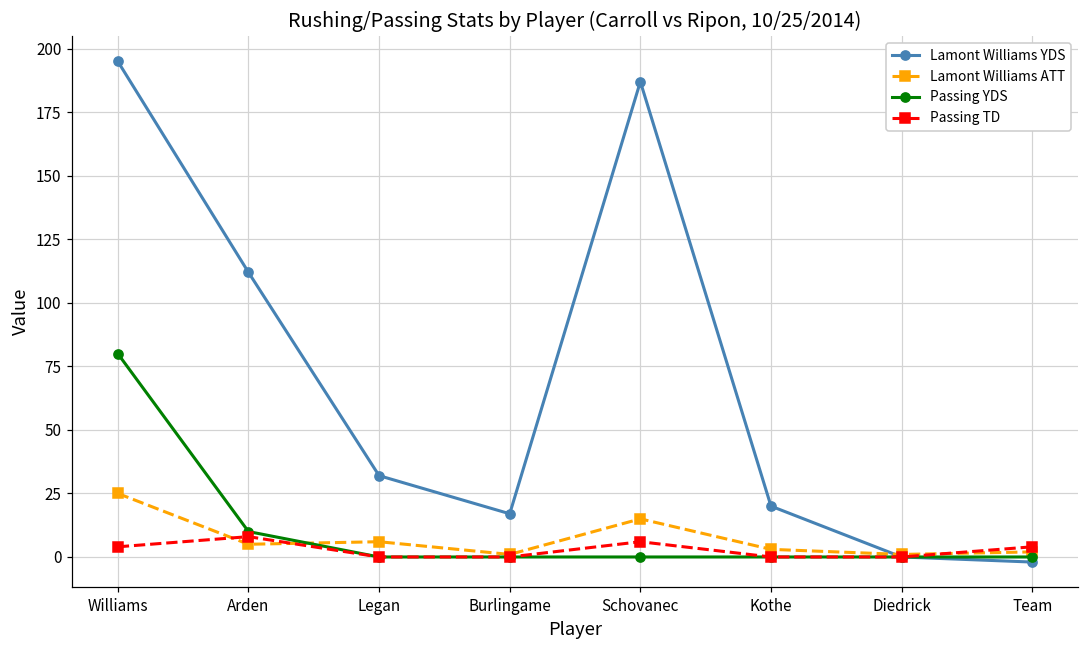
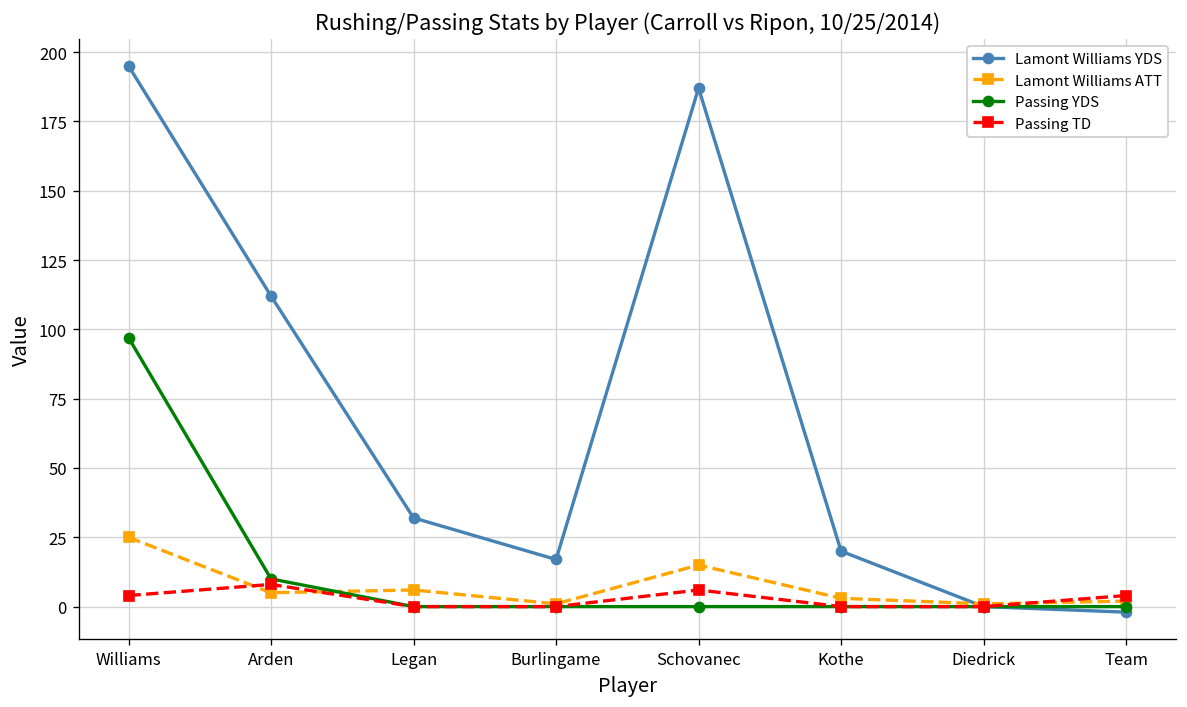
  {
    "Lamont Williams YDS": {
      "Williams": 195,
      "Arden": 112,
      "Legan": 32,
      "Burlingame": 17,
      "Schovanec": 187,
      "Kothe": 20,
      "Team": -2
    },
    "Lamont Williams ATT": {
      "Williams": 25,
      "Arden": 5,
      "Legan": 6,
      "Schovanec": 15,
      "Kothe": 3,
      "Team": 2
    },
    "Passing YDS": {
-     "Williams": 80,
+     "Williams": 97,
      "Arden": 10,
      "Schovanec": 0,
      "Team": 0
    },
    "Passing TD": {
      "Williams": 4,
      "Arden": 8,
      "Schovanec": 6,
      "Team": 4
    }
  }
